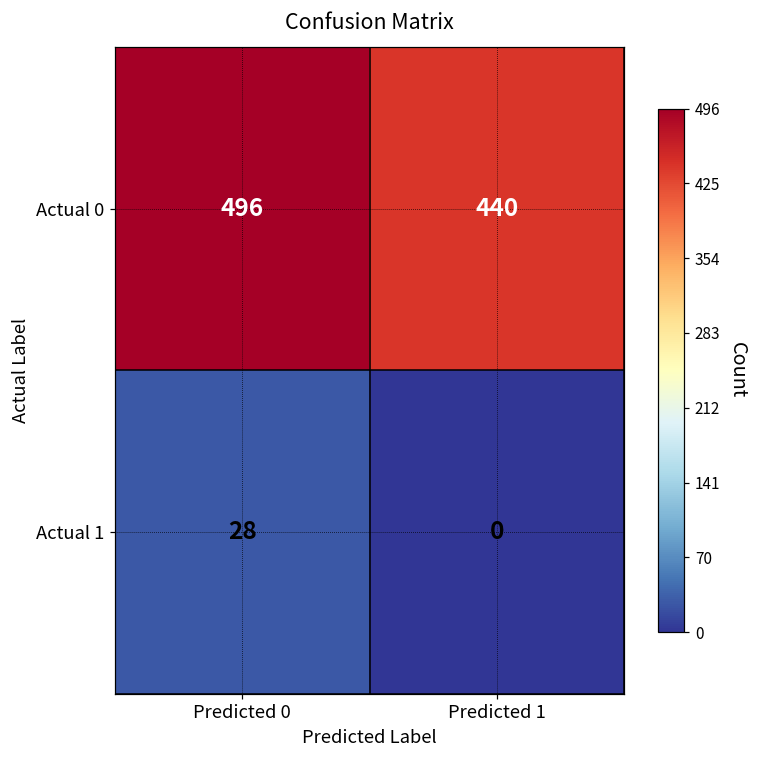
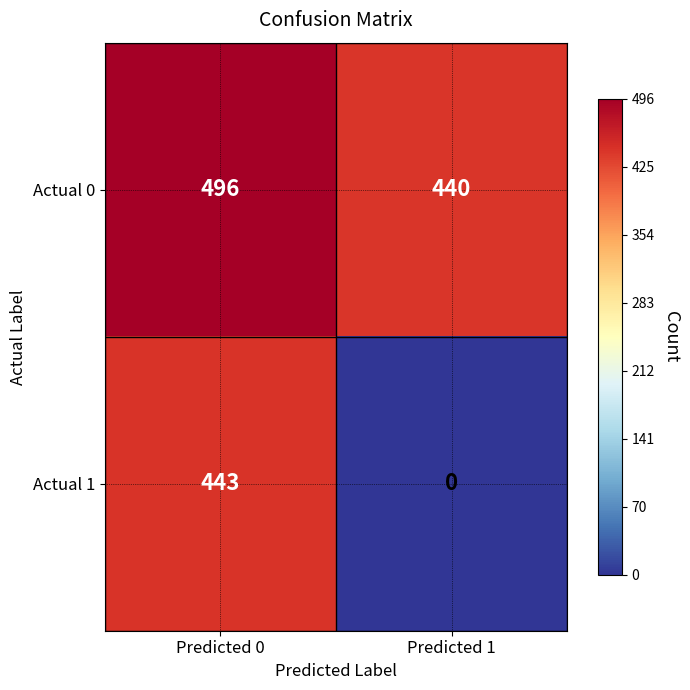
  {
    "Actual 0": {
      "Predicted 0": 496,
      "Predicted 1": 440
    },
    "Actual 1": {
-     "Predicted 0": 28,
+     "Predicted 0": 443,
      "Predicted 1": 0
    }
  }
